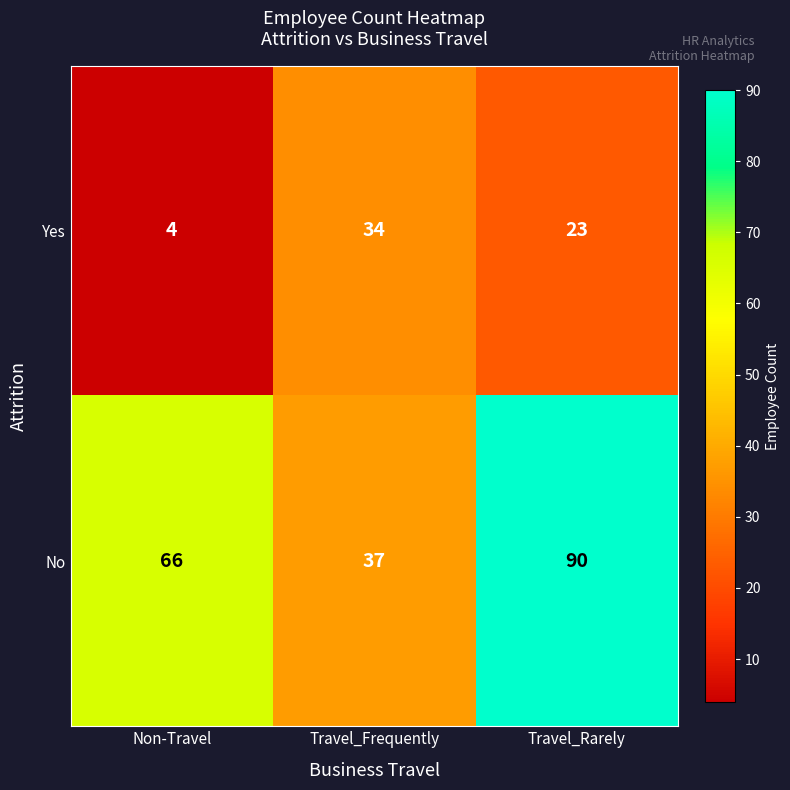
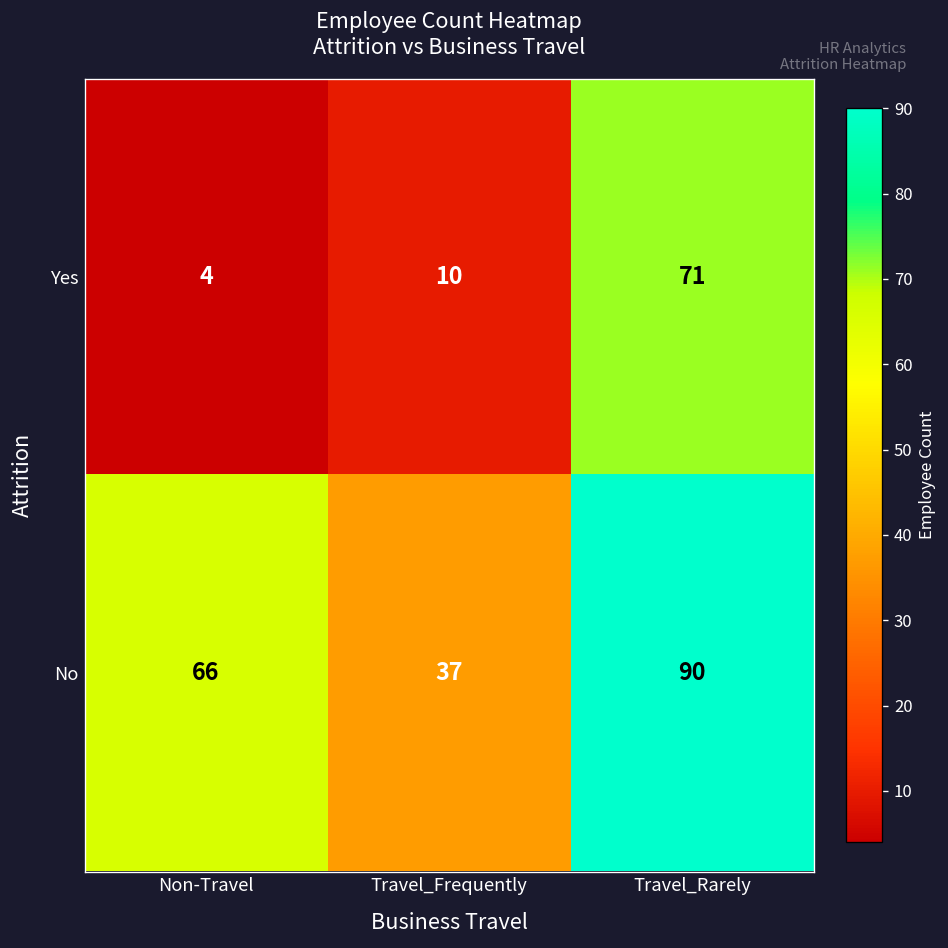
  {
    "Yes": {
      "Non-Travel": 4,
-     "Travel_Frequently": 34,
-     "Travel_Rarely": 23
+     "Travel_Frequently": 10,
+     "Travel_Rarely": 71
    },
    "No": {
      "Non-Travel": 66,
      "Travel_Frequently": 37,
      "Travel_Rarely": 90
    }
  }
